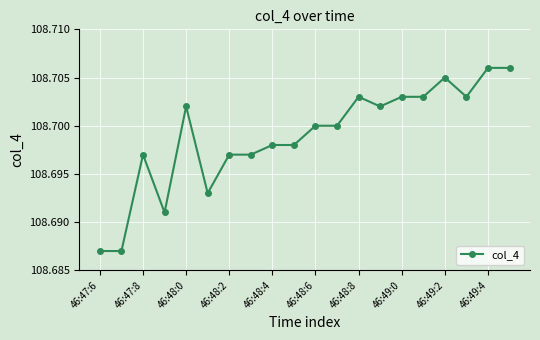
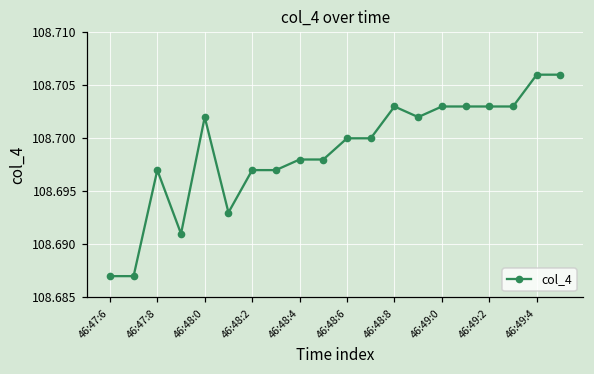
  {
    "46:47:6": 108.687,
    "46:47:8": 108.697,
    "46:48:0": 108.702,
    "46:48:2": 108.697,
    "46:48:4": 108.698,
    "46:48:6": 108.700,
    "46:48:8": 108.703,
    "46:49:0": 108.703,
-   "46:49:2": 108.705,
+   "46:49:2": 108.703,
    "46:49:4": 108.706
  }
